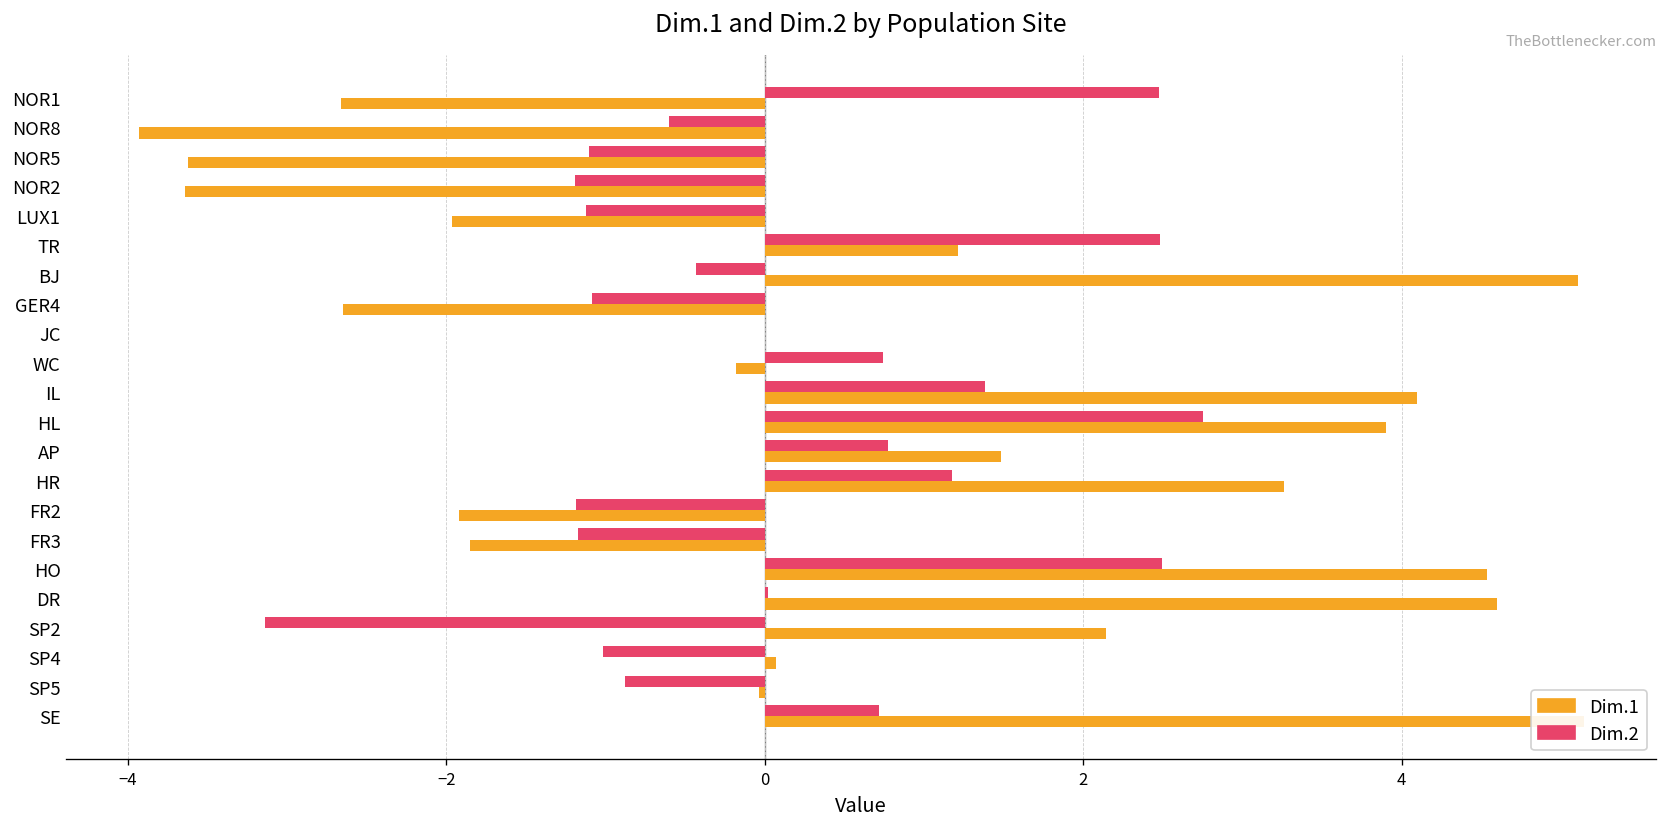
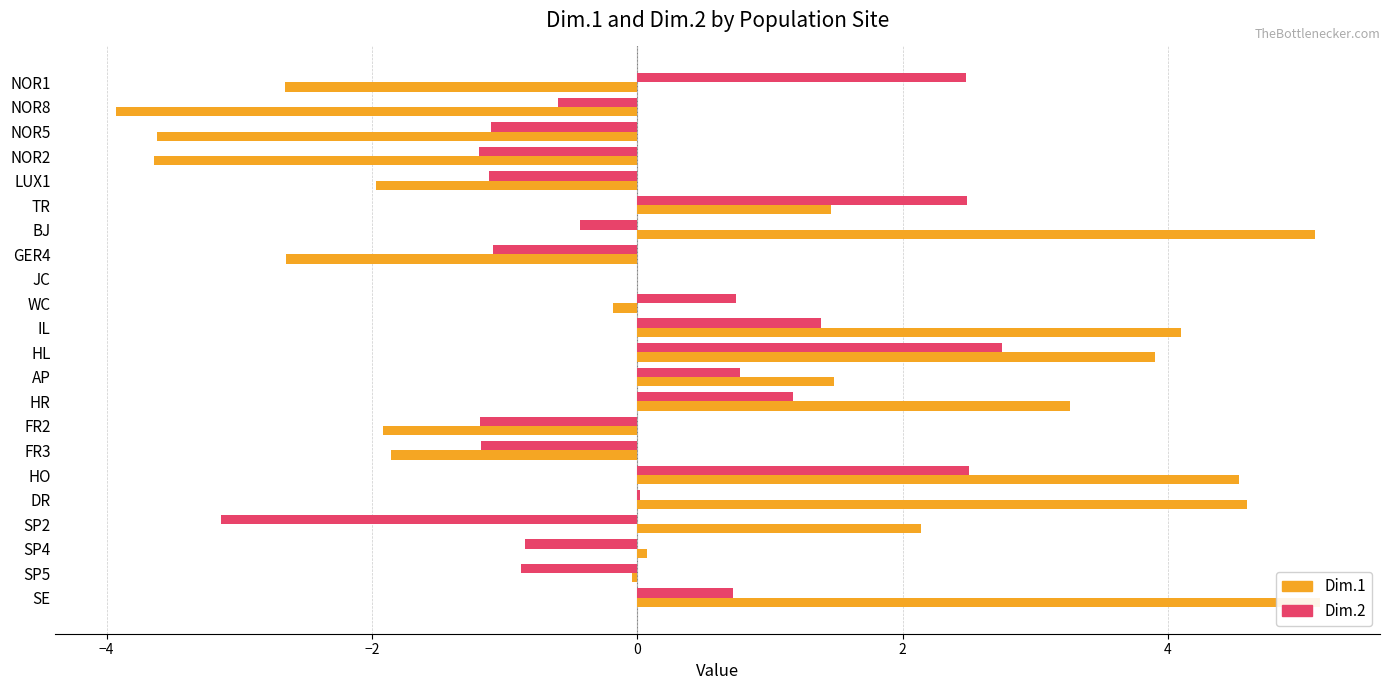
  {
    "Dim.1": {
      "NOR1": -2.66,
      "NOR8": -3.93,
      "NOR5": -3.62,
      "NOR2": -3.64,
      "LUX1": -1.97,
-     "TR": 1.22,
+     "TR": 1.46,
      "BJ": 5.11,
      "GER4": -2.65,
      "WC": -0.18,
      "IL": 4.10,
      "HL": 3.90,
      "AP": 1.48,
      "HR": 3.26,
      "FR2": -1.92,
      "FR3": -1.85,
      "HO": 4.53,
      "DR": 4.60,
      "SP2": 2.14,
      "SP4": 0.07,
      "SP5": -0.04
    },
    "Dim.2": {
      "NOR1": 2.47,
      "NOR8": -0.60,
      "NOR5": -1.11,
      "NOR2": -1.19,
      "LUX1": -1.12,
      "TR": 2.48,
      "BJ": -0.43,
      "GER4": -1.09,
      "WC": 0.74,
      "IL": 1.38,
      "HL": 2.75,
      "AP": 0.78,
      "HR": 1.17,
      "FR2": -1.18,
      "FR3": -1.18,
      "HO": 2.50,
      "DR": 0.02,
      "SP2": -3.14,
-     "SP4": -1.01,
+     "SP4": -0.85,
      "SP5": -0.88,
      "SE": 0.72
    }
  }
